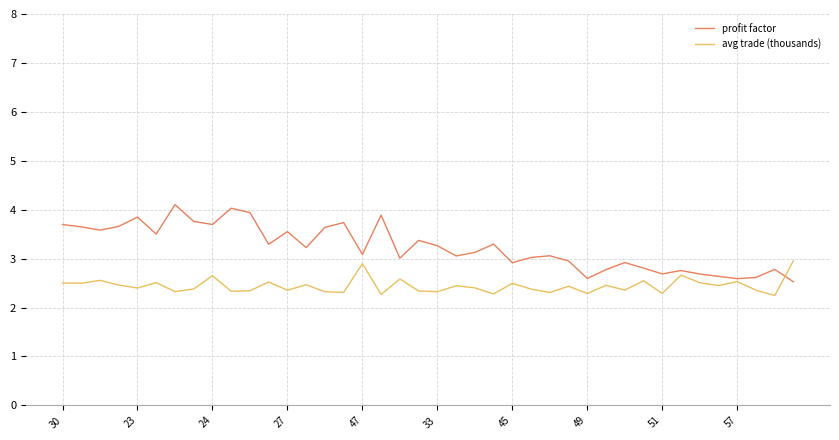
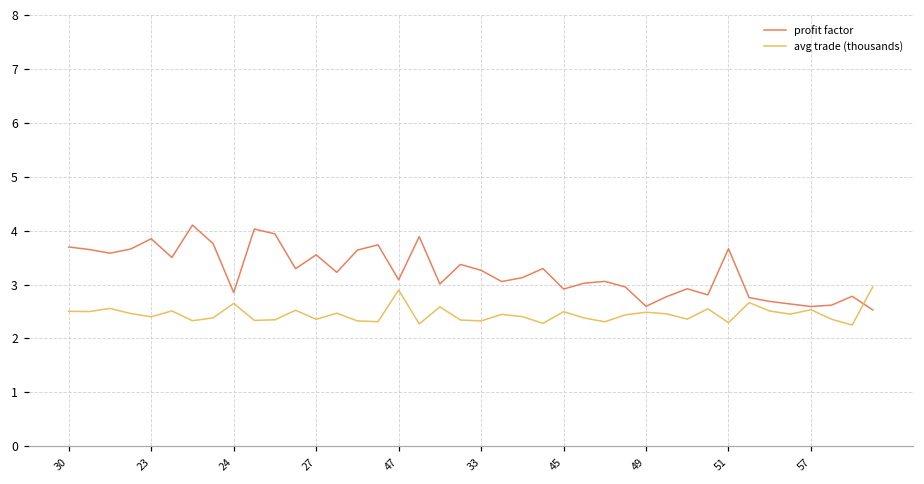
  {
    "profit factor": {
-     "24": 3.7,
+     "24": 2.8,
      "47": 3.1,
      "45": 2.9,
      "49": 2.6,
-     "51": 2.7,
+     "51": 3.7,
      "57": 2.6
    },
    "avg trade (thousands)": {
      "24": 2.6,
      "47": 2.9,
      "45": 2.5,
-     "49": 2.3,
+     "49": 2.5,
      "51": 2.3,
      "57": 2.5
    }
  }
